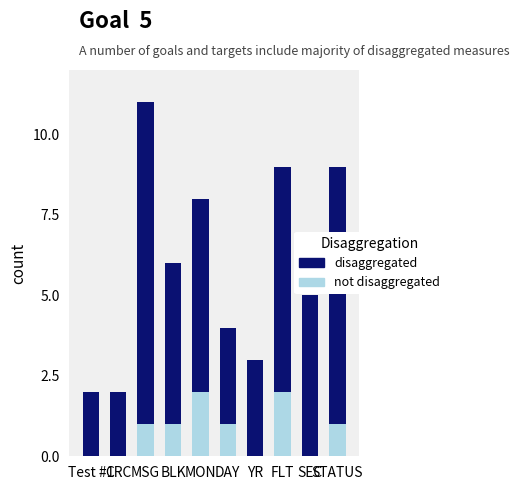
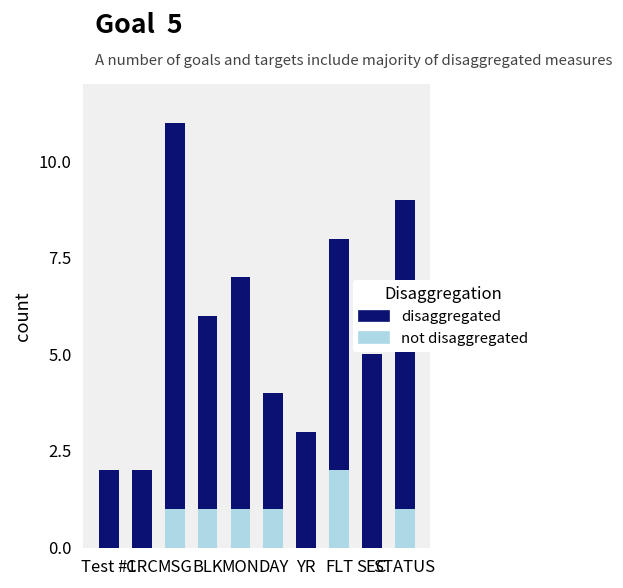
  {
    "not disaggregated": {
      "MSG": 1,
      "BLK": 1,
-     "MON": 2,
+     "MON": 1,
      "DAY": 1,
      "YR": 0,
      "FLT": 2
    },
    "disaggregated": {
      "MSG": 10,
      "BLK": 5,
      "MON": 6,
      "DAY": 3,
      "YR": 3,
-     "FLT": 7
+     "FLT": 6
    }
  }
